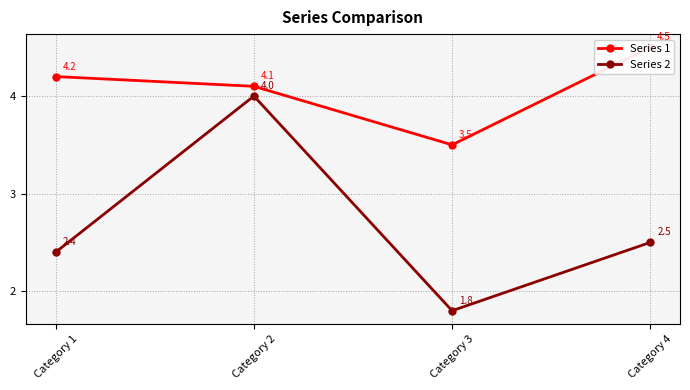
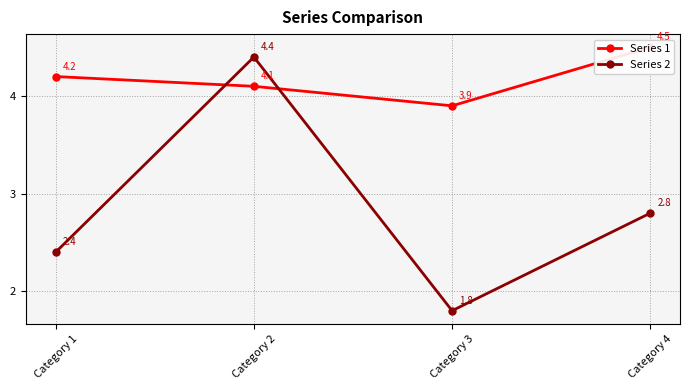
  {
    "Series 1": {
      "Category 1": 4.2,
      "Category 2": 4.1,
-     "Category 3": 3.5
+     "Category 3": 3.9
    },
    "Series 2": {
      "Category 1": 2.4,
-     "Category 2": 4.0,
+     "Category 2": 4.4,
      "Category 3": 1.8,
-     "Category 4": 2.5
+     "Category 4": 2.8
    }
  }
